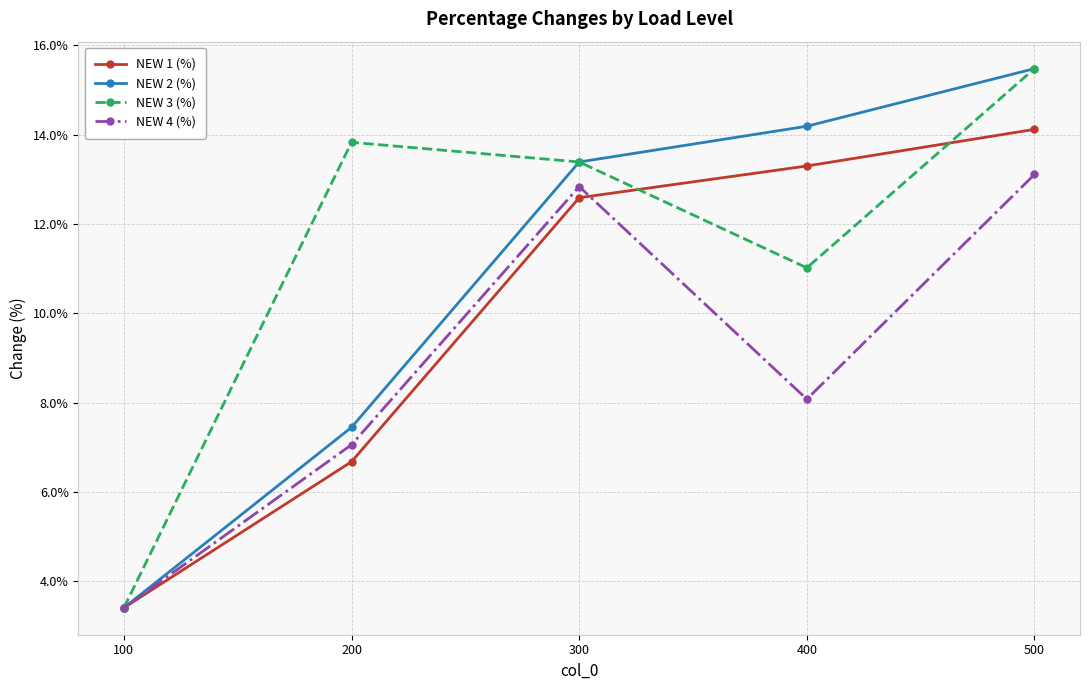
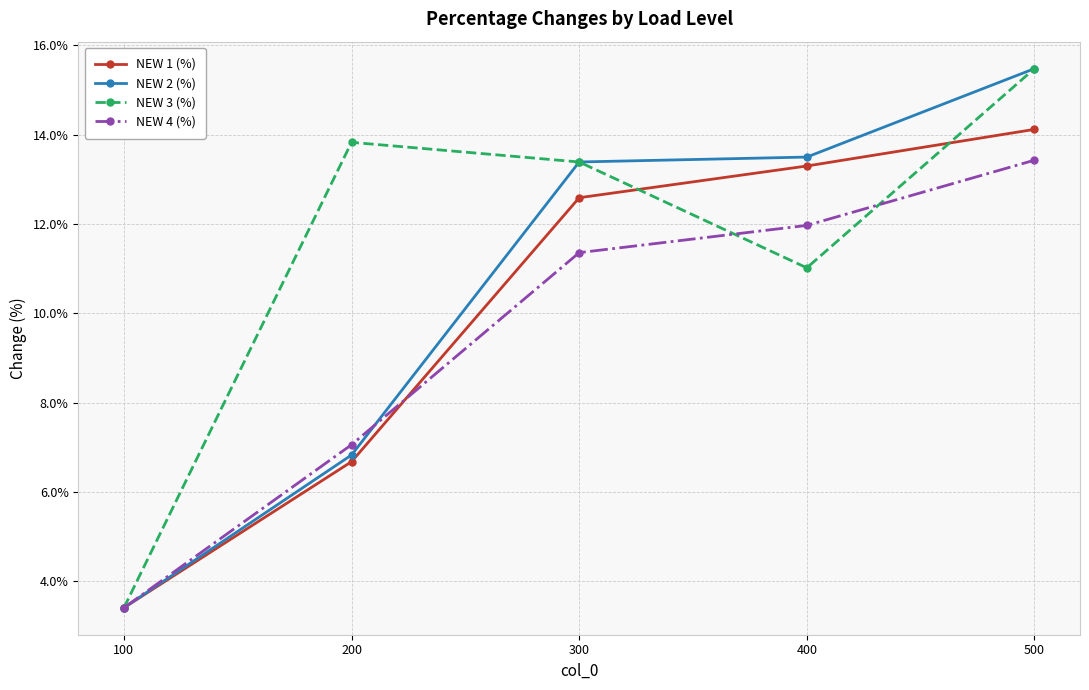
  {
    "NEW 1 (%)": {
      "200": "6.7%",
      "300": "12.6%",
      "400": "13.3%",
      "500": "14.1%"
    },
    "NEW 2 (%)": {
-     "200": "7.5%",
-     "400": "14.2%"
+     "200": "6.8%",
+     "400": "13.5%"
    },
    "NEW 3 (%)": {
      "200": "13.8%",
      "400": "11.0%"
    },
    "NEW 4 (%)": {
      "200": "7.1%",
-     "300": "12.8%",
-     "400": "8.1%",
-     "500": "13.1%"
+     "300": "11.4%",
+     "400": "12.0%",
+     "500": "13.4%"
    }
  }
